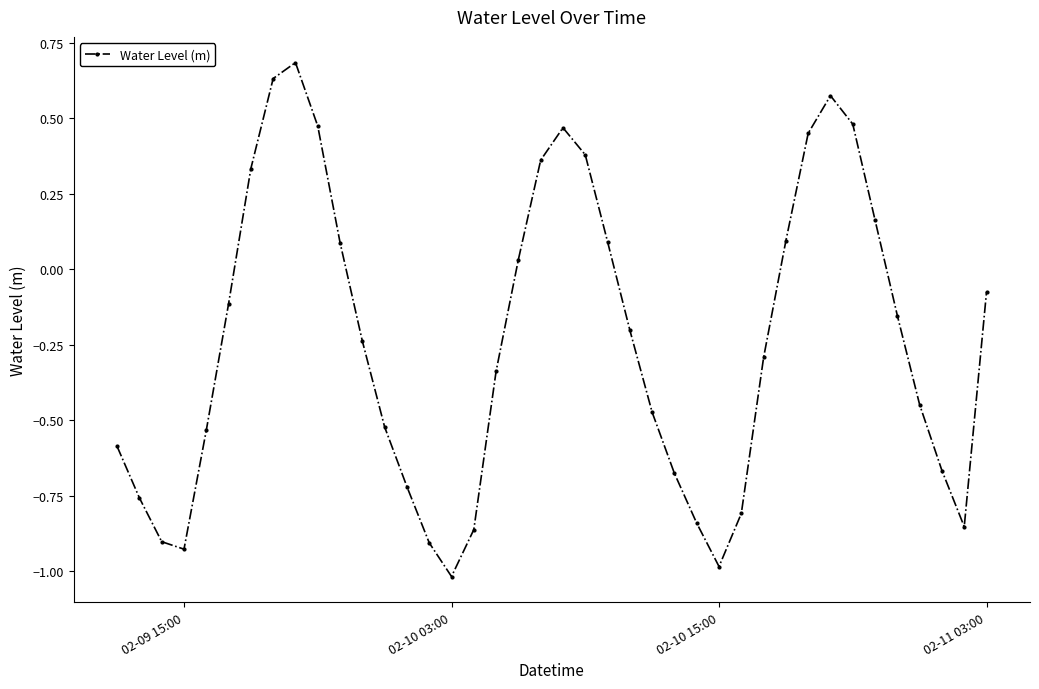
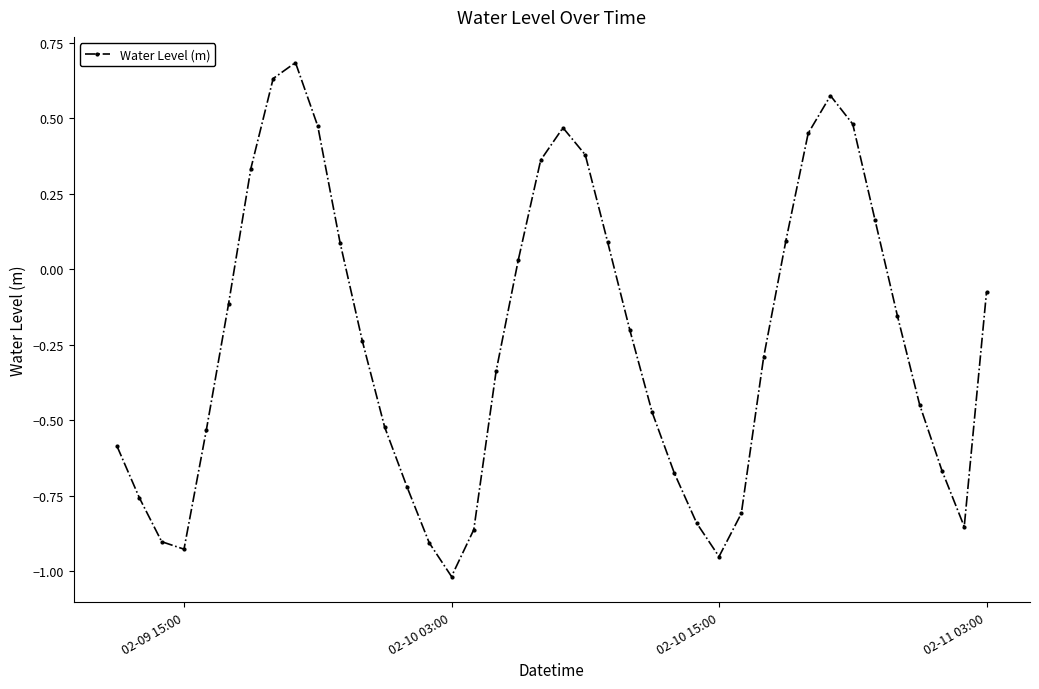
  {
    "02-09 15:00": -0.93,
    "02-10 03:00": -1.02,
-   "02-10 15:00": -0.98,
+   "02-10 15:00": -0.95,
    "02-11 03:00": -0.08
  }
